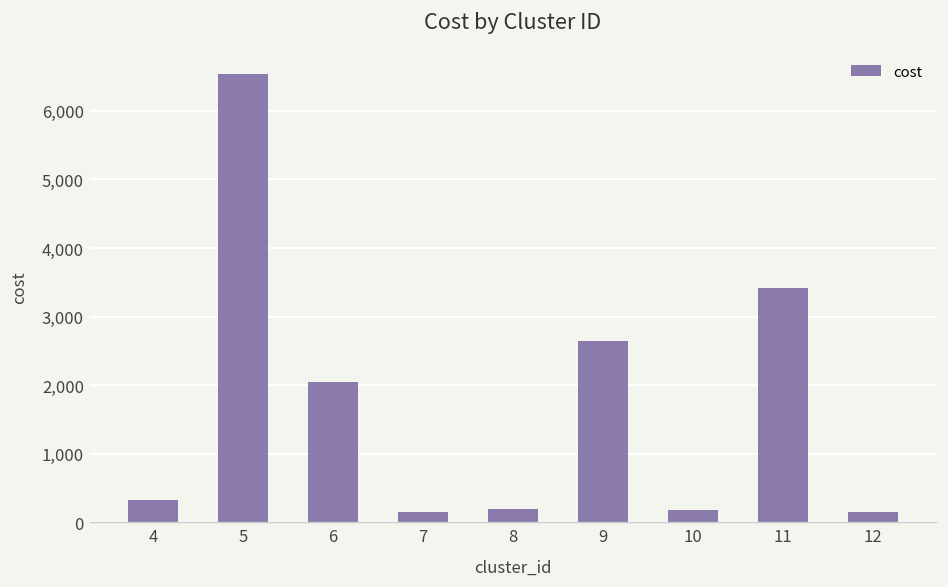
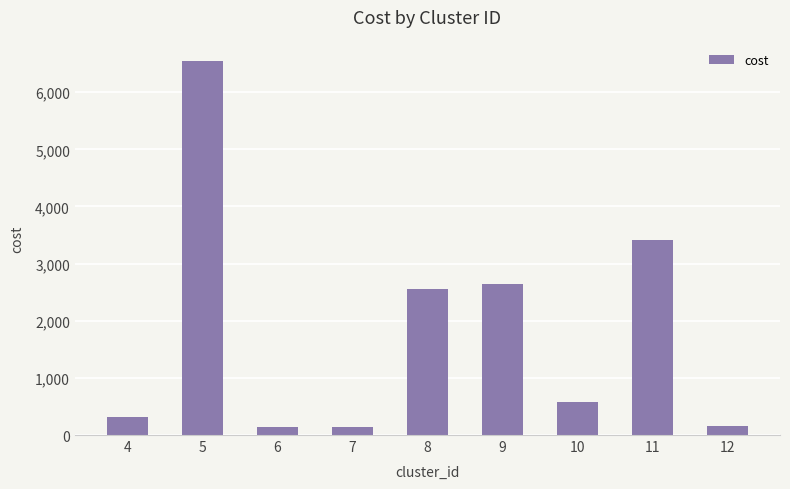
  {
    "4": "300",
    "5": "6,500",
-   "6": "2,000",
+   "6": "100",
    "7": "100",
-   "8": "200",
+   "8": "2,600",
    "9": "2,600",
-   "10": "200",
+   "10": "600",
    "11": "3,400",
    "12": "100"
  }
